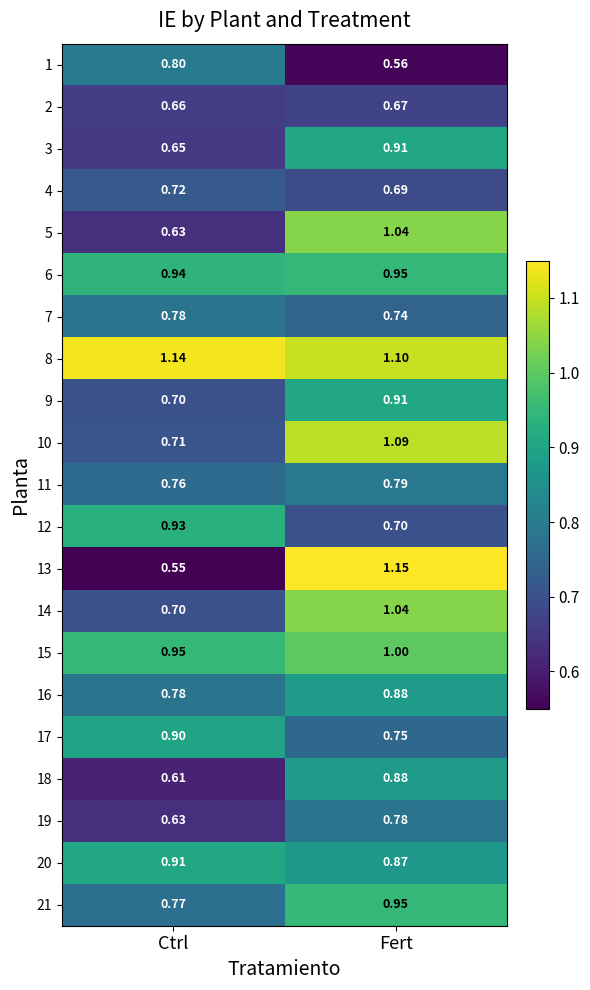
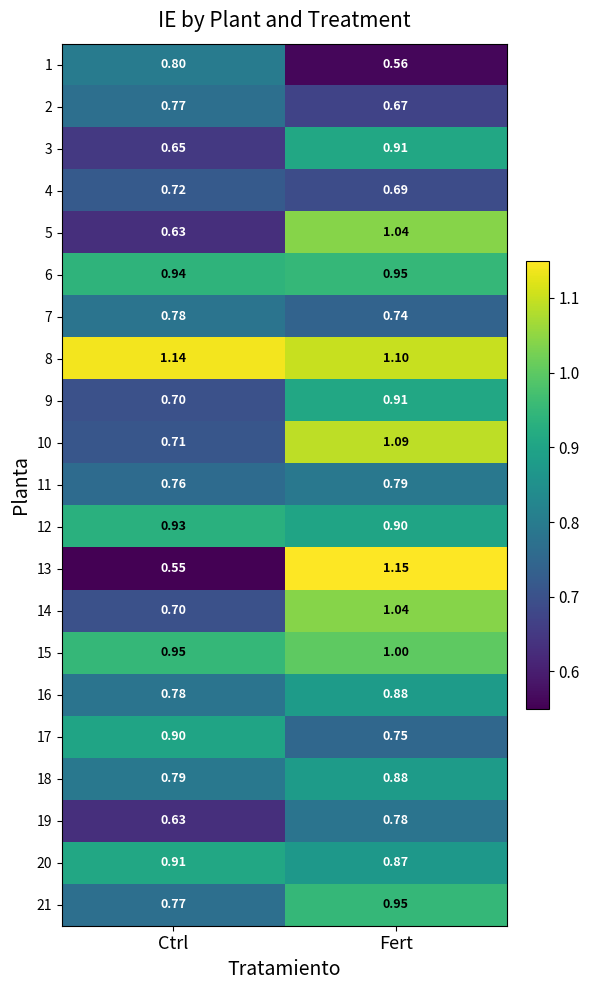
  {
    "1": {
      "Ctrl": 0.80,
      "Fert": 0.56
    },
    "2": {
-     "Ctrl": 0.66,
+     "Ctrl": 0.77,
      "Fert": 0.67
    },
    "3": {
      "Ctrl": 0.65,
      "Fert": 0.91
    },
    "4": {
      "Ctrl": 0.72,
      "Fert": 0.69
    },
    "5": {
      "Ctrl": 0.63,
      "Fert": 1.04
    },
    "6": {
      "Ctrl": 0.94,
      "Fert": 0.95
    },
    "7": {
      "Ctrl": 0.78,
      "Fert": 0.74
    },
    "8": {
      "Ctrl": 1.14,
      "Fert": 1.10
    },
    "9": {
      "Ctrl": 0.70,
      "Fert": 0.91
    },
    "10": {
      "Ctrl": 0.71,
      "Fert": 1.09
    },
    "11": {
      "Ctrl": 0.76,
      "Fert": 0.79
    },
    "12": {
      "Ctrl": 0.93,
-     "Fert": 0.70
+     "Fert": 0.90
    },
    "13": {
      "Ctrl": 0.55,
      "Fert": 1.15
    },
    "14": {
      "Ctrl": 0.70,
      "Fert": 1.04
    },
    "15": {
      "Ctrl": 0.95,
      "Fert": 1.00
    },
    "16": {
      "Ctrl": 0.78,
      "Fert": 0.88
    },
    "17": {
      "Ctrl": 0.90,
      "Fert": 0.75
    },
    "18": {
-     "Ctrl": 0.61,
+     "Ctrl": 0.79,
      "Fert": 0.88
    },
    "19": {
      "Ctrl": 0.63,
      "Fert": 0.78
    },
    "20": {
      "Ctrl": 0.91,
      "Fert": 0.87
    },
    "21": {
      "Ctrl": 0.77,
      "Fert": 0.95
    }
  }
